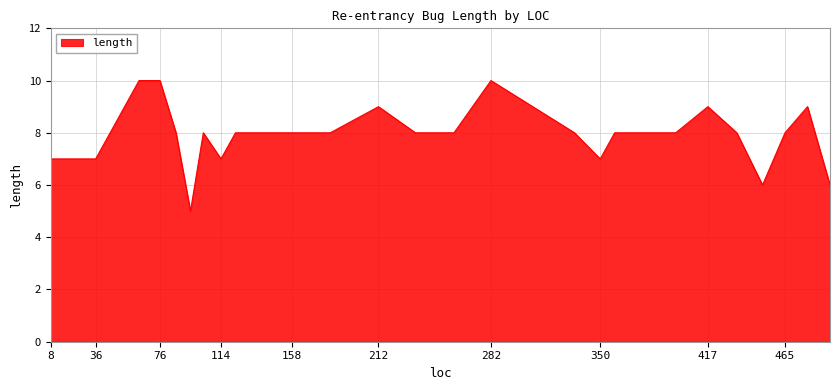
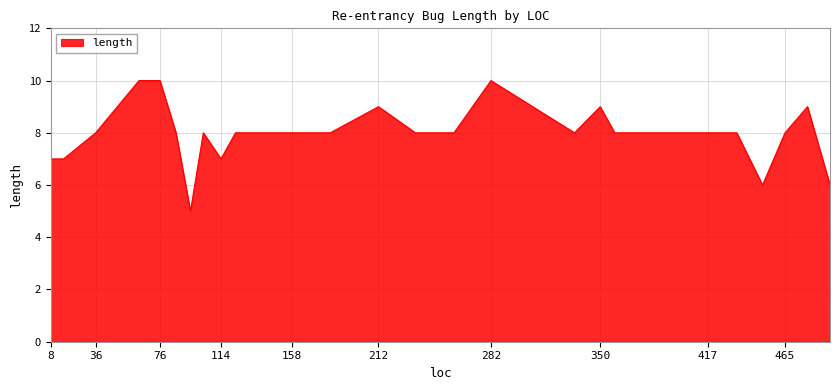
  {
    "8": 7,
-   "36": 7,
+   "36": 8,
    "76": 10,
    "114": 7,
    "158": 8,
    "212": 9,
    "282": 10,
-   "350": 7,
-   "417": 9,
+   "350": 9,
+   "417": 8,
    "465": 8
  }
